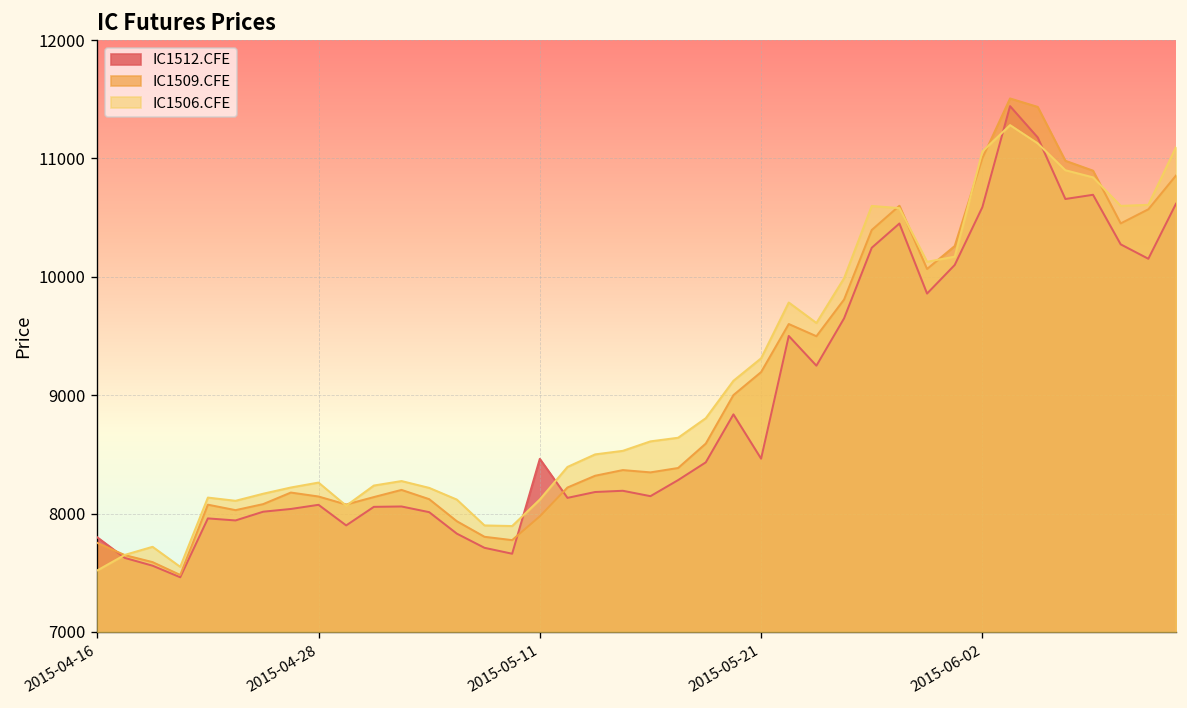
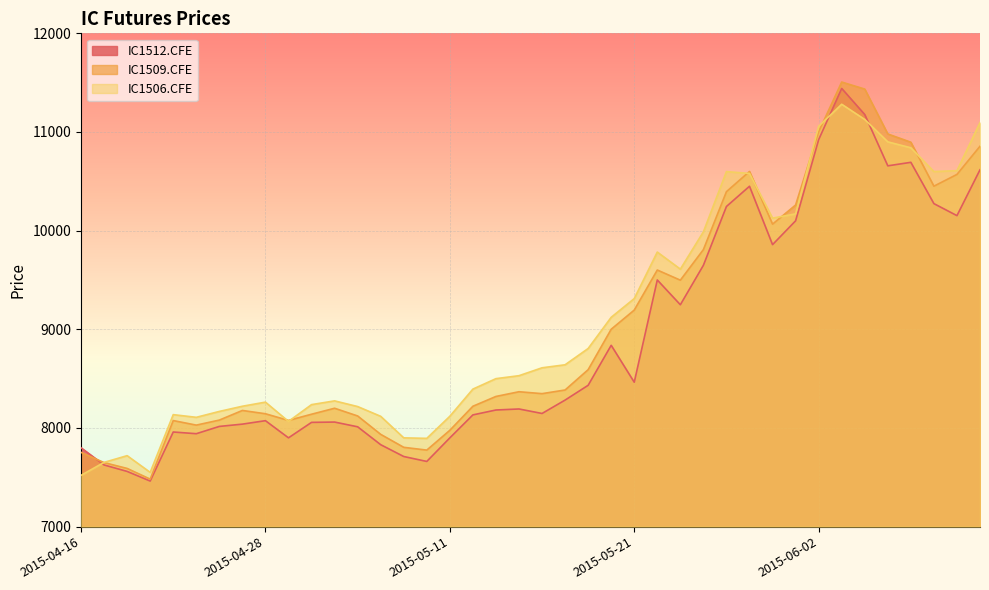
  {
    "IC1512.CFE": {
      "2015-04-16": 7800,
      "2015-04-28": 8100,
-     "2015-05-11": 8500,
+     "2015-05-11": 7900,
      "2015-05-21": 8500,
-     "2015-06-02": 10600
+     "2015-06-02": 10900
    }
  }
